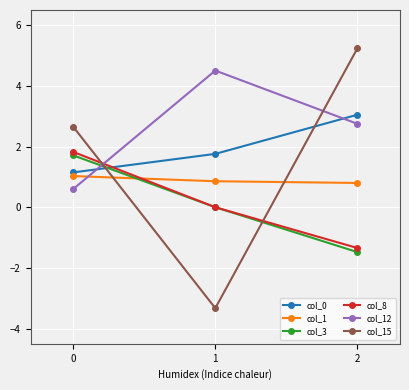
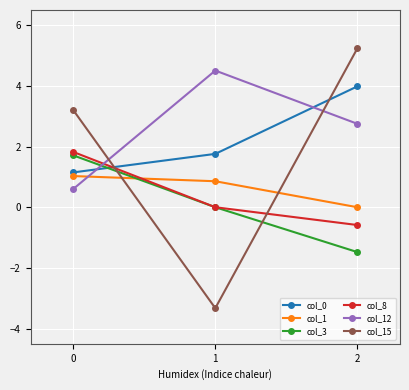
  {
    "col_0": {
      "0": 1.1,
      "1": 1.8,
-     "2": 3.0
+     "2": 4.0
    },
    "col_1": {
      "0": 1.0,
      "1": 0.9,
-     "2": 0.8
+     "2": 0.0
    },
    "col_3": {
      "0": 1.7,
      "2": -1.5
    },
    "col_8": {
      "0": 1.8,
-     "2": -1.3
+     "2": -0.6
    },
    "col_12": {
      "0": 0.6,
      "1": 4.5,
      "2": 2.7
    },
    "col_15": {
-     "0": 2.7,
+     "0": 3.2,
      "1": -3.3,
      "2": 5.2
    }
  }
